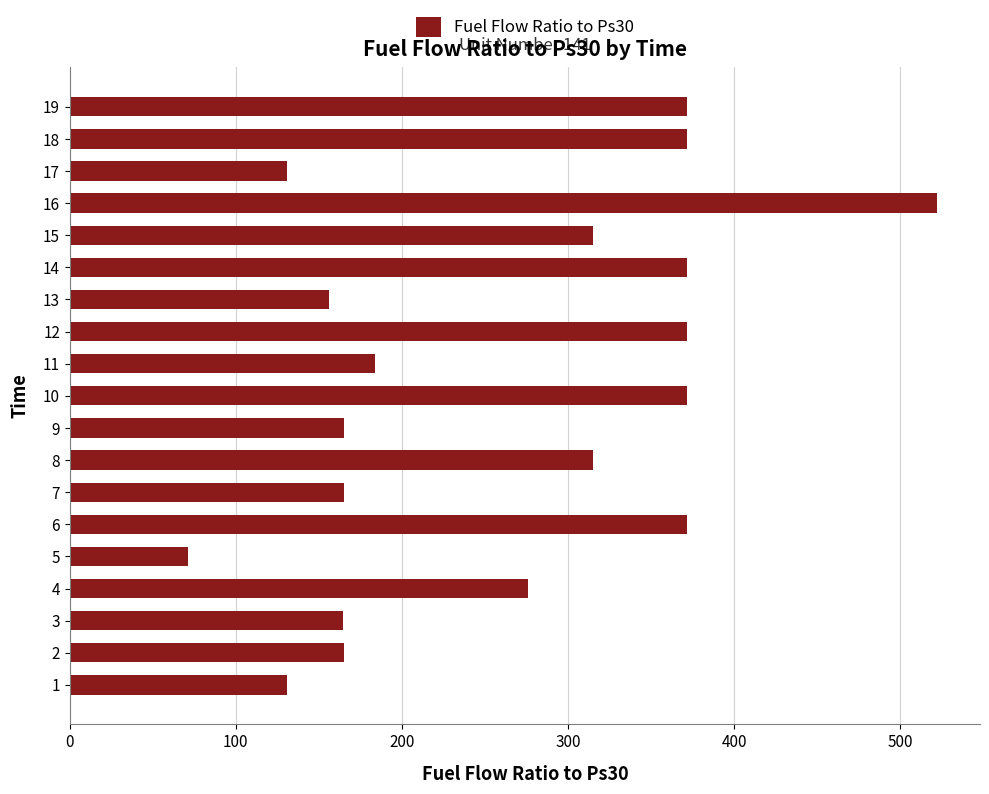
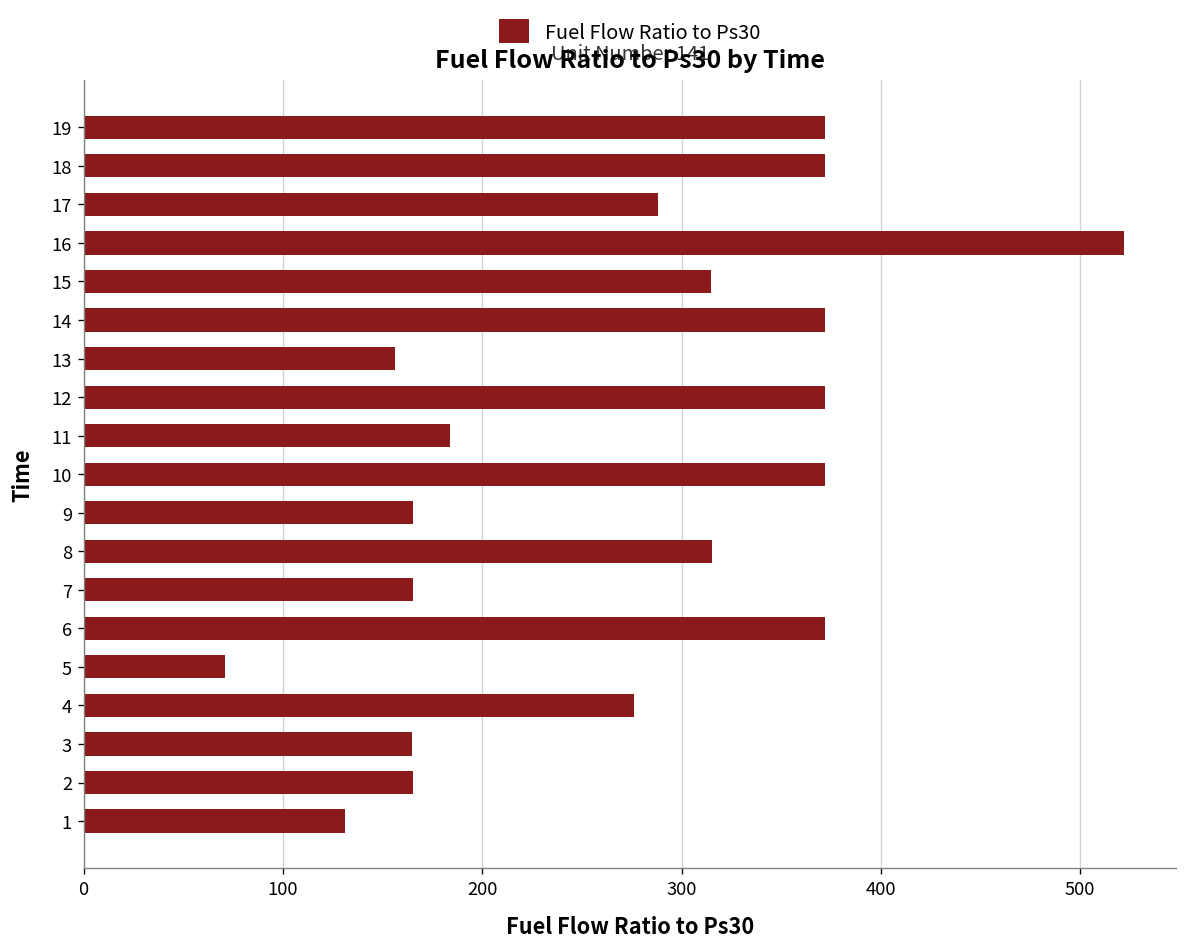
  {
    "19": 372,
    "18": 372,
-   "17": 131,
+   "17": 288,
    "16": 522,
    "15": 315,
    "14": 372,
    "13": 156,
    "12": 372,
    "11": 184,
    "10": 372,
    "9": 165,
    "8": 315,
    "7": 165,
    "6": 372,
    "5": 71,
    "4": 276,
    "3": 164,
    "2": 165,
    "1": 131
  }
